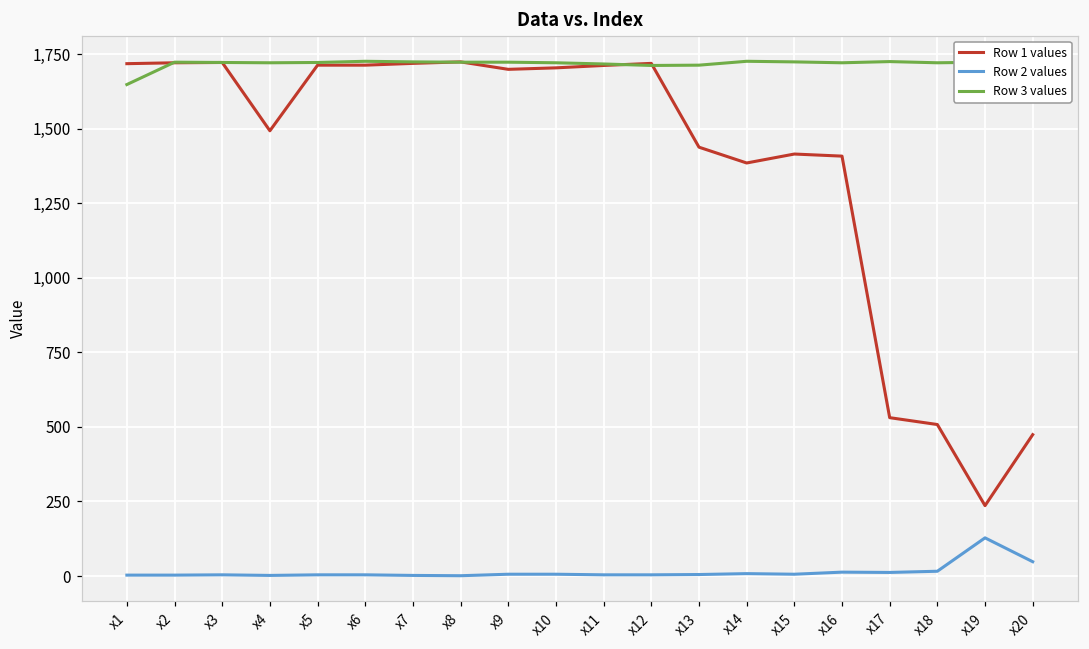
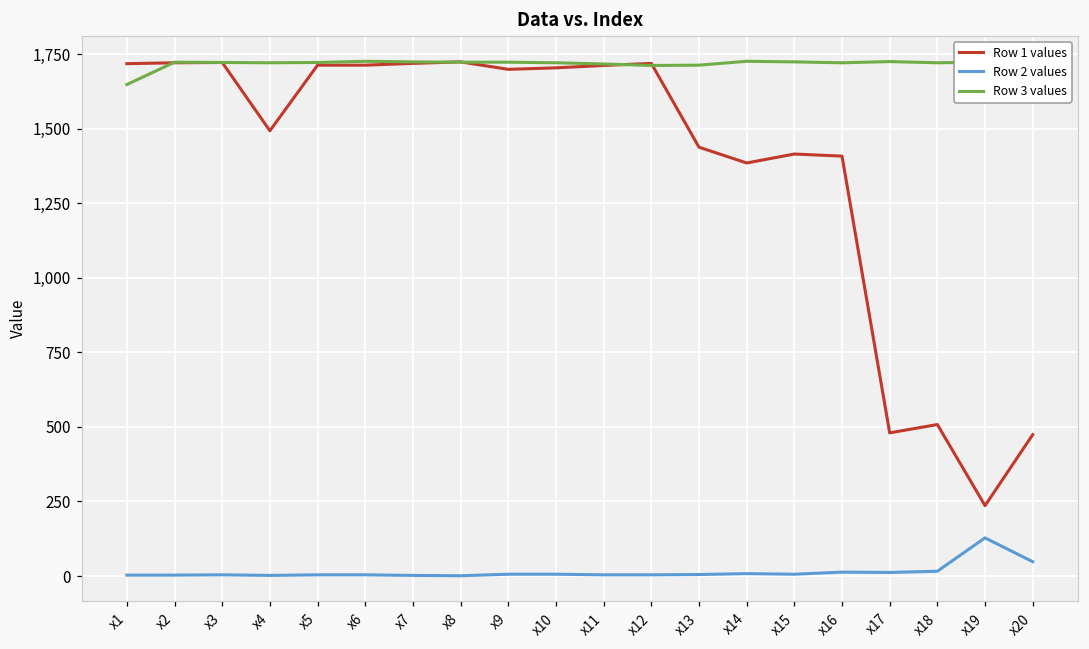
  {
    "Row 1 values": {
      "x1": "1,720",
      "x4": "1,490",
      "x6": "1,710",
      "x9": "1,700",
      "x10": "1,700",
      "x13": "1,440",
      "x14": "1,390",
      "x15": "1,420",
      "x16": "1,410",
-     "x17": "530",
+     "x17": "480",
      "x18": "510",
      "x19": "240",
      "x20": "470"
    },
    "Row 2 values": {
      "x1": "0",
      "x2": "0",
      "x3": "0",
      "x4": "0",
      "x5": "0",
      "x6": "0",
      "x7": "0",
      "x8": "0",
      "x9": "10",
      "x10": "10",
      "x11": "0",
      "x12": "0",
      "x13": "10",
      "x14": "10",
      "x15": "10",
      "x16": "10",
      "x17": "10",
      "x18": "20",
      "x19": "130",
      "x20": "50"
    },
    "Row 3 values": {
      "x1": "1,650",
      "x4": "1,720",
      "x6": "1,730",
      "x9": "1,720",
      "x10": "1,720",
      "x13": "1,710",
      "x14": "1,730",
      "x15": "1,720",
      "x16": "1,720",
      "x17": "1,730",
      "x18": "1,720"
    }
  }
